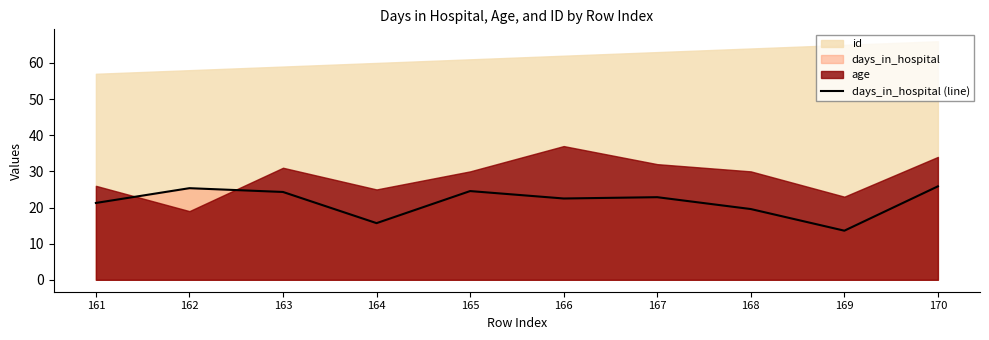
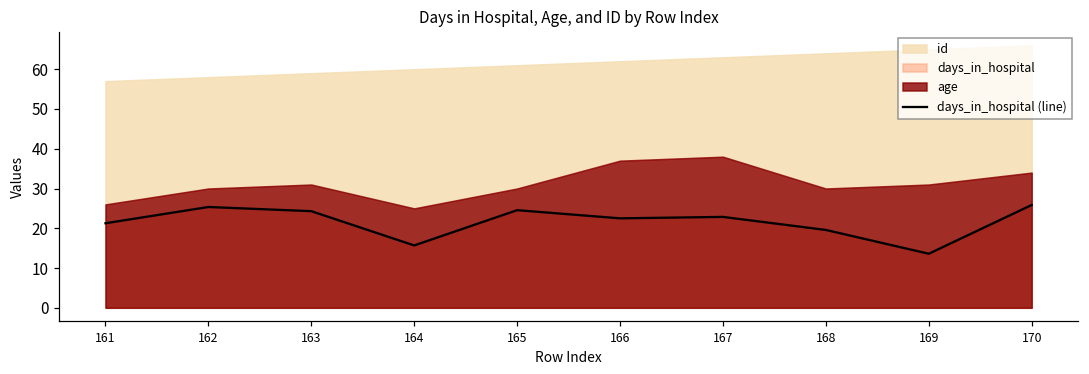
  {
    "age": {
      "161": 26,
-     "162": 19,
+     "162": 30,
      "163": 31,
      "164": 25,
      "165": 30,
      "166": 37,
-     "167": 32,
+     "167": 38,
      "168": 30,
-     "169": 23,
+     "169": 31,
      "170": 34
    }
  }
